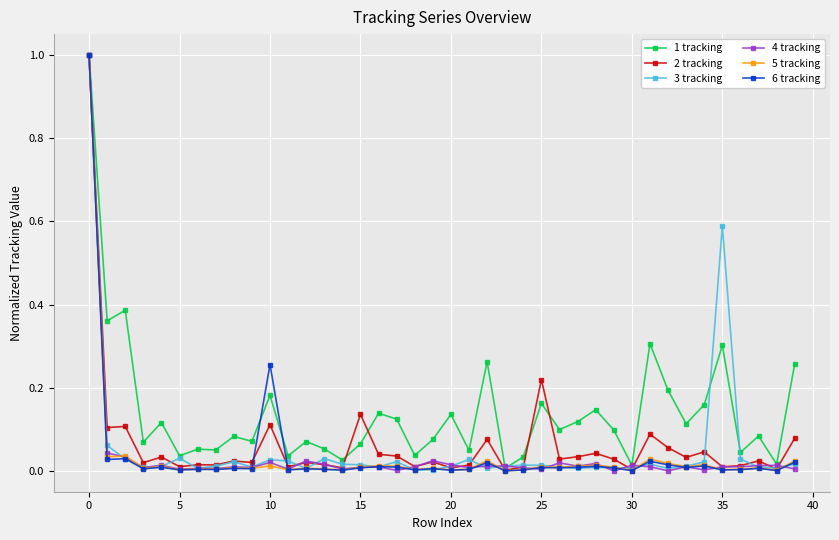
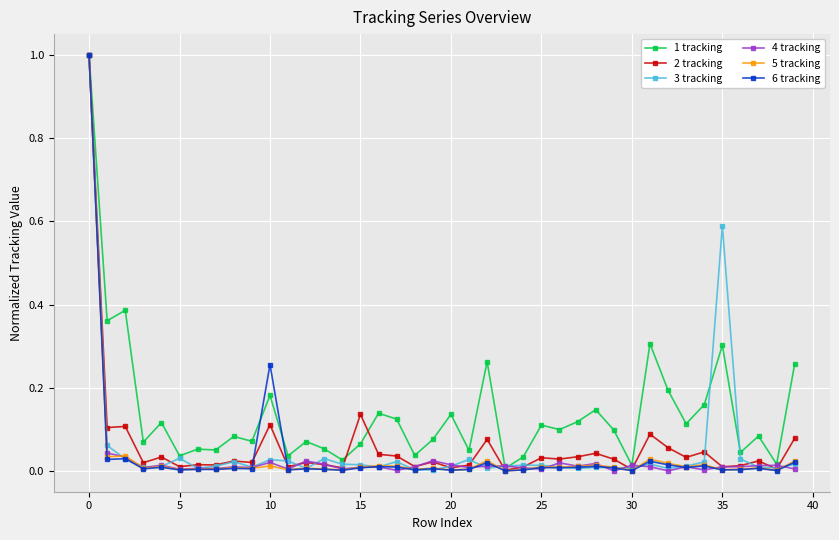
  {
    "1 tracking": {
      "10": 0.18,
      "15": 0.07,
      "20": 0.14,
-     "25": 0.16,
+     "25": 0.11,
      "35": 0.30
    },
    "2 tracking": {
      "5": 0.01,
      "10": 0.11,
      "15": 0.14,
-     "25": 0.22
+     "25": 0.03
    },
    "3 tracking": {
      "10": 0.03,
      "35": 0.59
    },
    "4 tracking": {
      "10": 0.02
    },
    "5 tracking": {
      "10": 0.01
    },
    "6 tracking": {
      "10": 0.26
    }
  }
